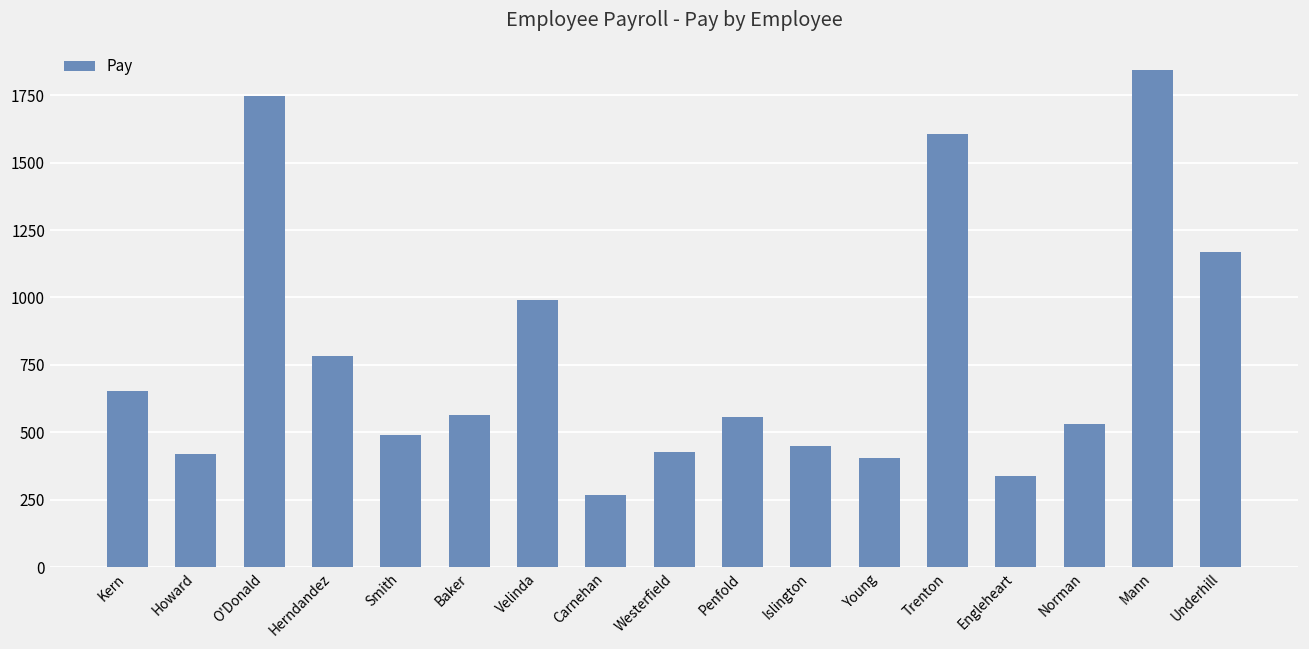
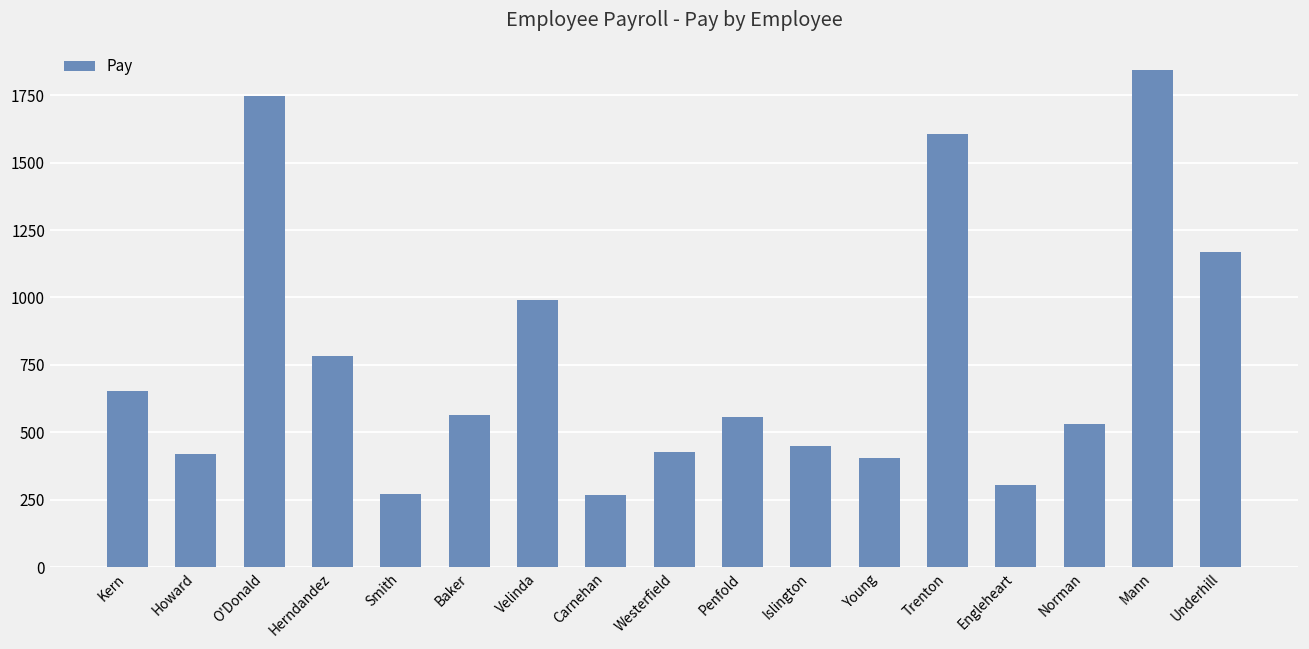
  {
    "Kern": 650,
    "Howard": 420,
    "O'Donald": 1750,
    "Herndandez": 780,
-   "Smith": 490,
+   "Smith": 270,
    "Baker": 560,
    "Velinda": 990,
    "Carnehan": 270,
    "Westerfield": 430,
    "Penfold": 560,
    "Islington": 450,
    "Young": 400,
    "Trenton": 1610,
-   "Engleheart": 340,
+   "Engleheart": 300,
    "Norman": 530,
    "Mann": 1850,
    "Underhill": 1170
  }
